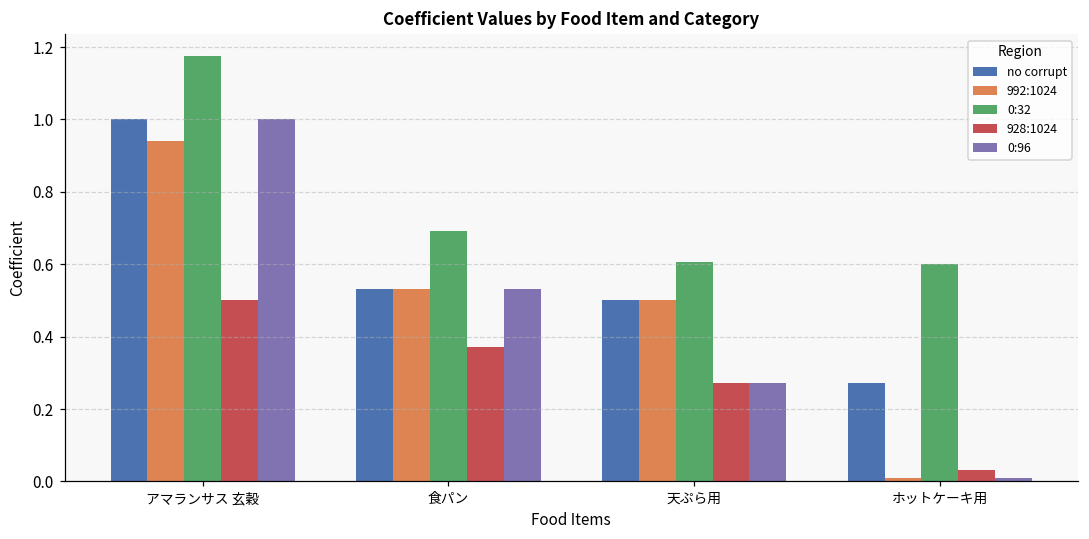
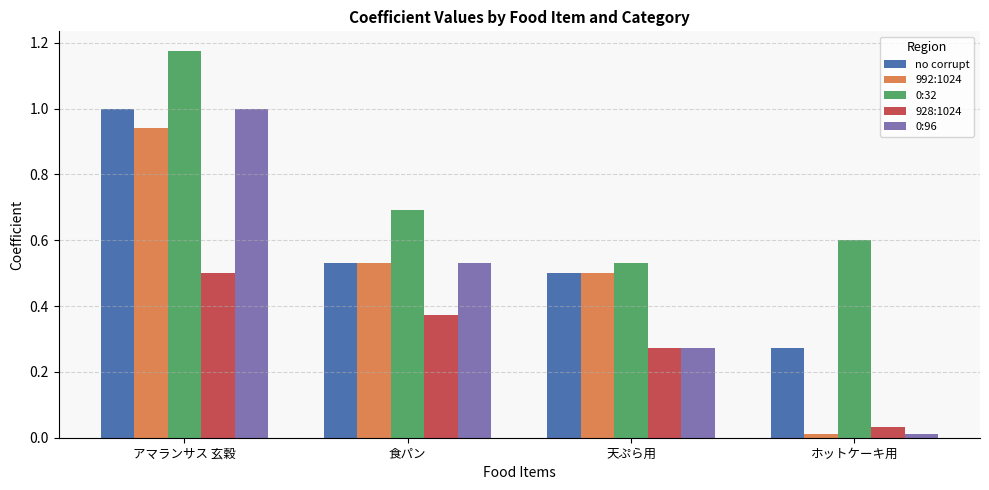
  {
    "0:32": {
      "アマランサス 玄穀": 1.18,
      "食パン": 0.69,
-     "天ぷら用": 0.61,
+     "天ぷら用": 0.53,
      "ホットケーキ用": 0.60
    }
  }
